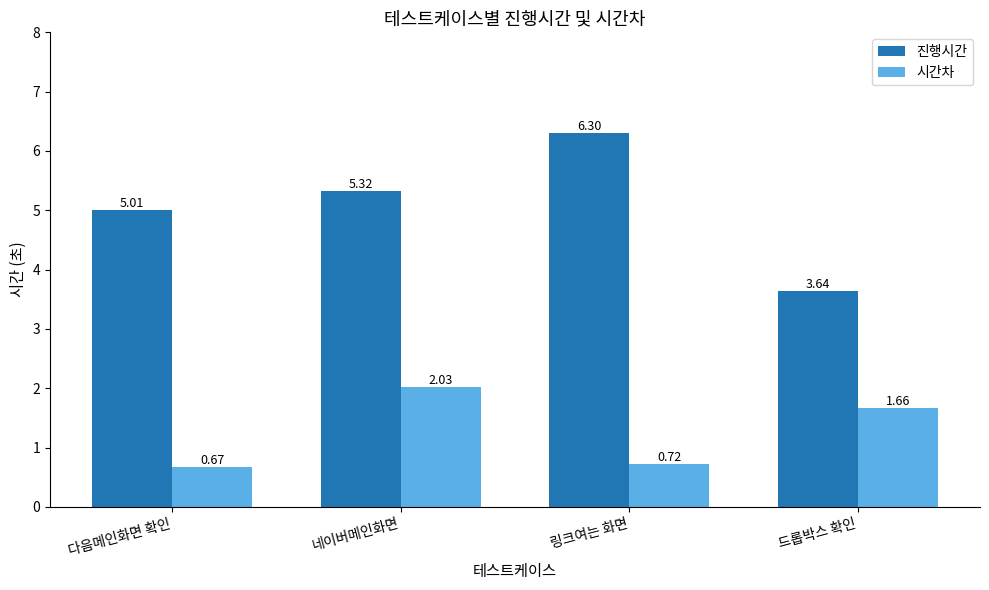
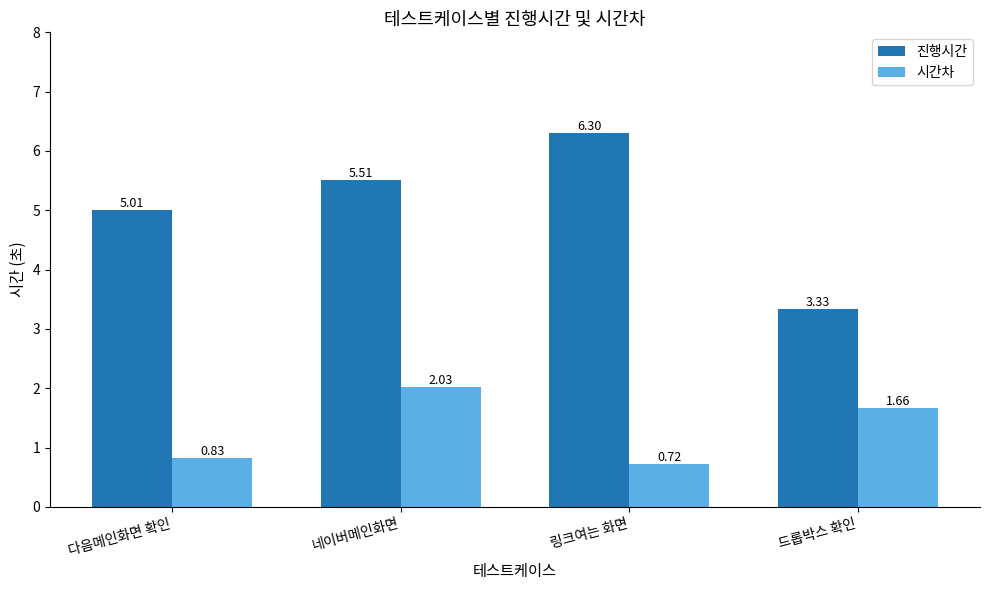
  {
    "진행시간": {
      "다음메인화면 확인": 5.01,
-     "네이버메인화면": 5.32,
+     "네이버메인화면": 5.51,
      "링크여는 화면": 6.30,
-     "드롭박스 확인": 3.64
+     "드롭박스 확인": 3.33
    },
    "시간차": {
-     "다음메인화면 확인": 0.67,
+     "다음메인화면 확인": 0.83,
      "네이버메인화면": 2.03,
      "링크여는 화면": 0.72,
      "드롭박스 확인": 1.66
    }
  }
